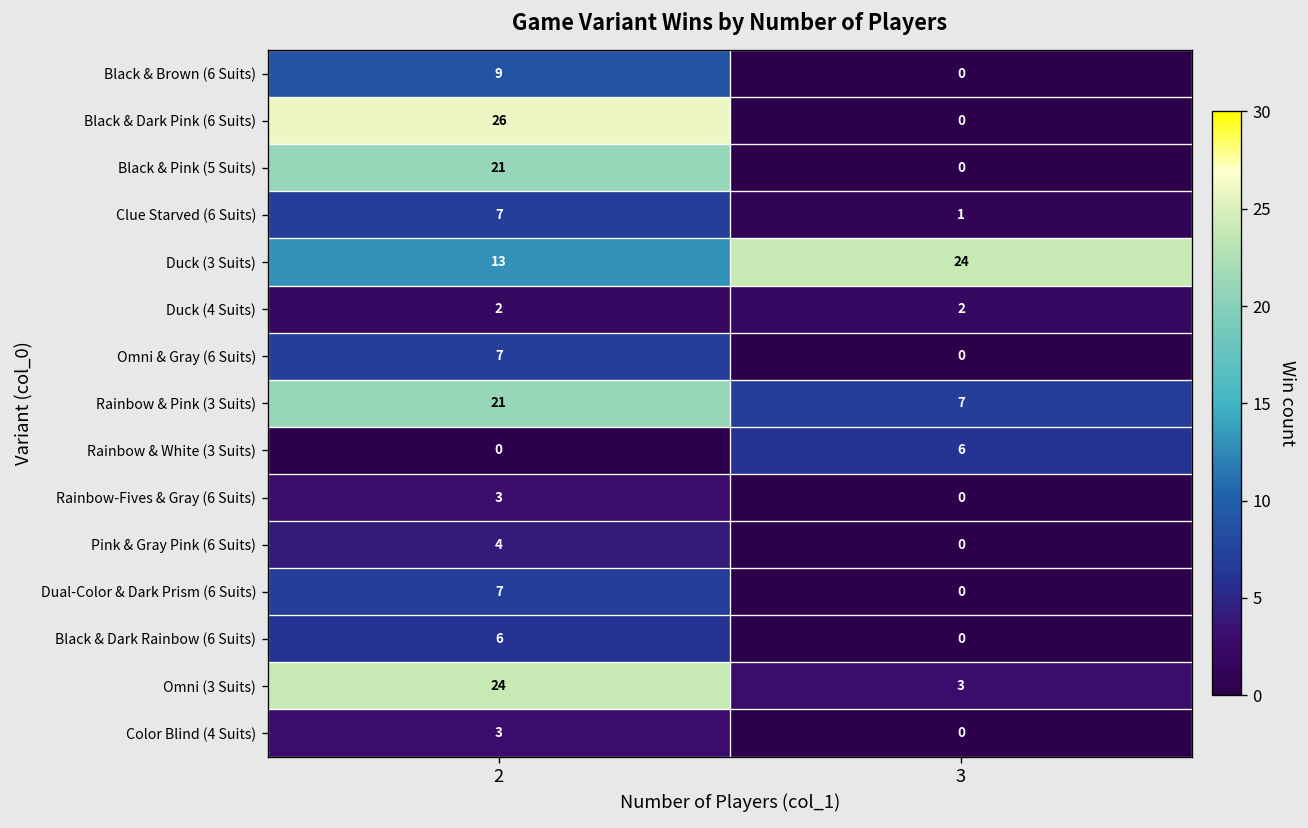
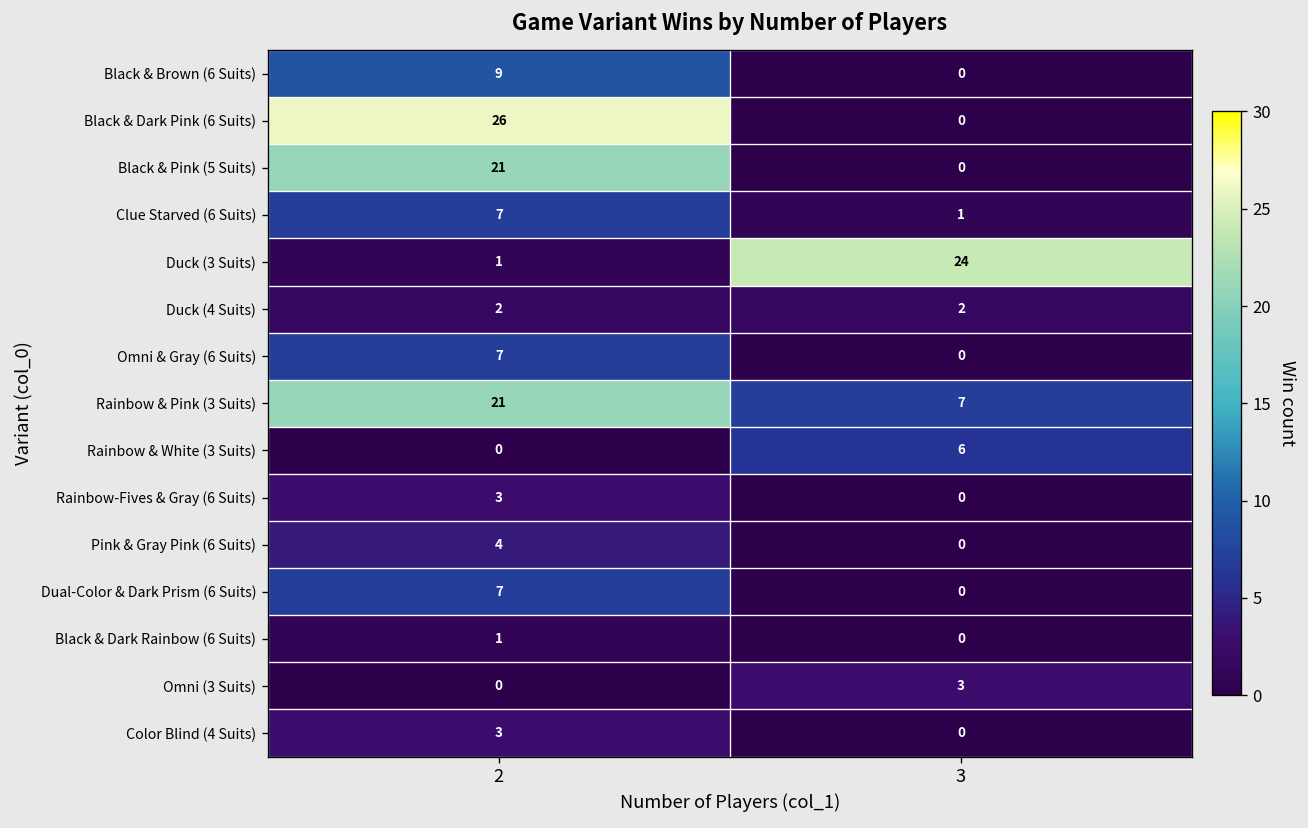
  {
    "Black & Brown (6 Suits)": {
      "2": 9,
      "3": 0
    },
    "Black & Dark Pink (6 Suits)": {
      "2": 26,
      "3": 0
    },
    "Black & Pink (5 Suits)": {
      "2": 21,
      "3": 0
    },
    "Clue Starved (6 Suits)": {
      "2": 7,
      "3": 1
    },
    "Duck (3 Suits)": {
-     "2": 13,
+     "2": 1,
      "3": 24
    },
    "Duck (4 Suits)": {
      "2": 2,
      "3": 2
    },
    "Omni & Gray (6 Suits)": {
      "2": 7,
      "3": 0
    },
    "Rainbow & Pink (3 Suits)": {
      "2": 21,
      "3": 7
    },
    "Rainbow & White (3 Suits)": {
      "2": 0,
      "3": 6
    },
    "Rainbow-Fives & Gray (6 Suits)": {
      "2": 3,
      "3": 0
    },
    "Pink & Gray Pink (6 Suits)": {
      "2": 4,
      "3": 0
    },
    "Dual-Color & Dark Prism (6 Suits)": {
      "2": 7,
      "3": 0
    },
    "Black & Dark Rainbow (6 Suits)": {
-     "2": 6,
+     "2": 1,
      "3": 0
    },
    "Omni (3 Suits)": {
-     "2": 24,
+     "2": 0,
      "3": 3
    },
    "Color Blind (4 Suits)": {
      "2": 3,
      "3": 0
    }
  }
